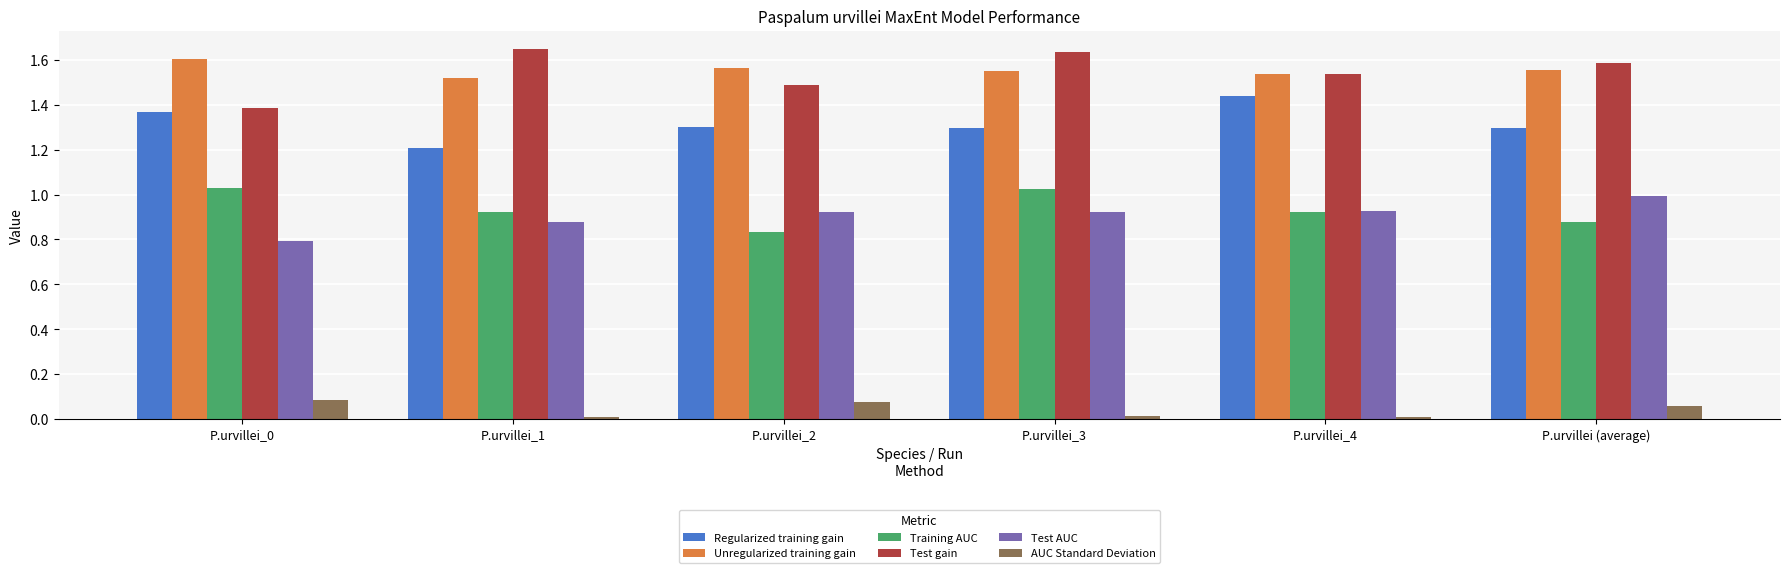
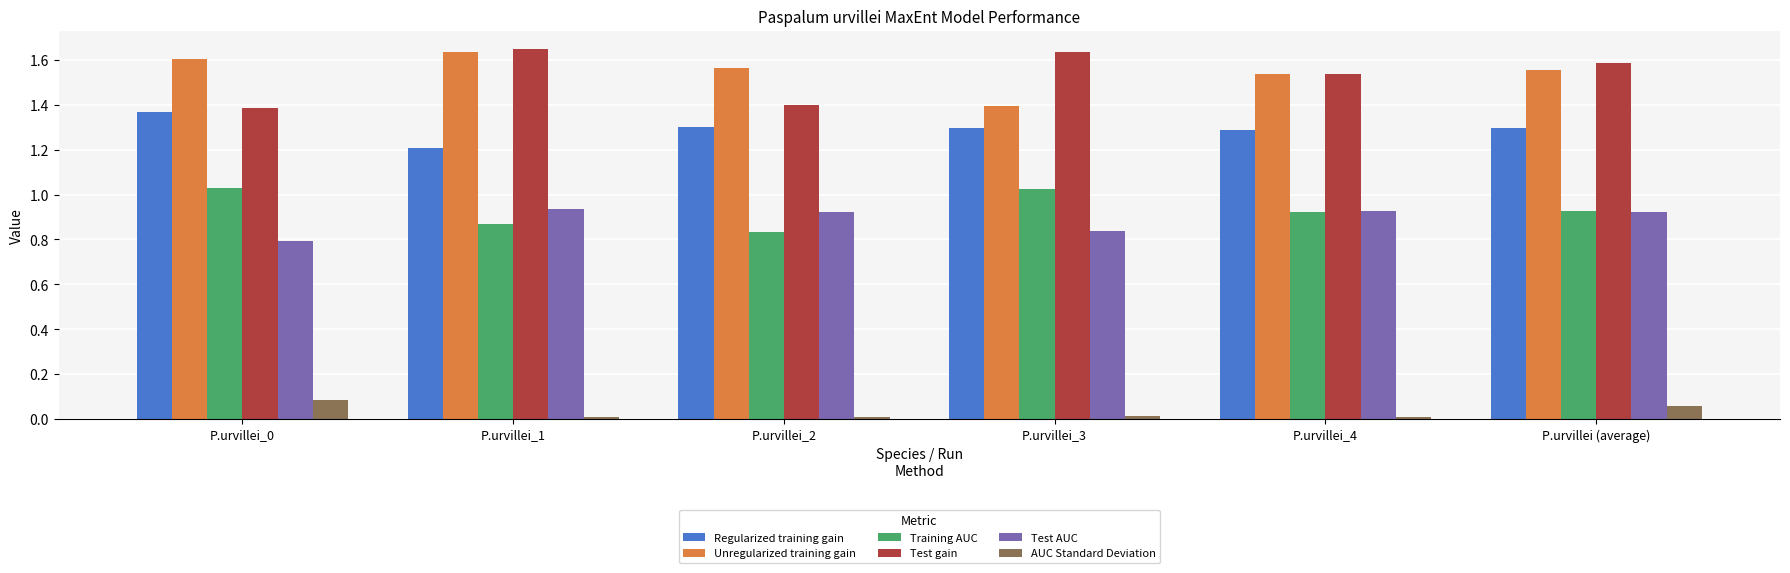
  {
    "Regularized training gain": {
      "P.urvillei_0": 1.37,
      "P.urvillei_1": 1.21,
      "P.urvillei_2": 1.30,
      "P.urvillei_3": 1.30,
-     "P.urvillei_4": 1.44,
+     "P.urvillei_4": 1.29,
      "P.urvillei (average)": 1.30
    },
    "Unregularized training gain": {
      "P.urvillei_0": 1.61,
-     "P.urvillei_1": 1.52,
+     "P.urvillei_1": 1.64,
      "P.urvillei_2": 1.56,
-     "P.urvillei_3": 1.55,
+     "P.urvillei_3": 1.40,
      "P.urvillei_4": 1.54,
      "P.urvillei (average)": 1.56
    },
    "Training AUC": {
      "P.urvillei_0": 1.03,
-     "P.urvillei_1": 0.92,
+     "P.urvillei_1": 0.87,
      "P.urvillei_2": 0.84,
      "P.urvillei_3": 1.02,
      "P.urvillei_4": 0.92,
-     "P.urvillei (average)": 0.88
+     "P.urvillei (average)": 0.93
    },
    "Test gain": {
      "P.urvillei_0": 1.38,
      "P.urvillei_1": 1.65,
-     "P.urvillei_2": 1.49,
+     "P.urvillei_2": 1.40,
      "P.urvillei_3": 1.63,
      "P.urvillei_4": 1.54,
      "P.urvillei (average)": 1.59
    },
    "Test AUC": {
      "P.urvillei_0": 0.79,
-     "P.urvillei_1": 0.88,
+     "P.urvillei_1": 0.94,
      "P.urvillei_2": 0.92,
-     "P.urvillei_3": 0.92,
+     "P.urvillei_3": 0.84,
      "P.urvillei_4": 0.93,
-     "P.urvillei (average)": 0.99
+     "P.urvillei (average)": 0.92
    },
    "AUC Standard Deviation": {
      "P.urvillei_0": 0.09,
-     "P.urvillei_2": 0.07,
+     "P.urvillei_2": 0.01,
      "P.urvillei_3": 0.01,
      "P.urvillei (average)": 0.06
    }
  }
